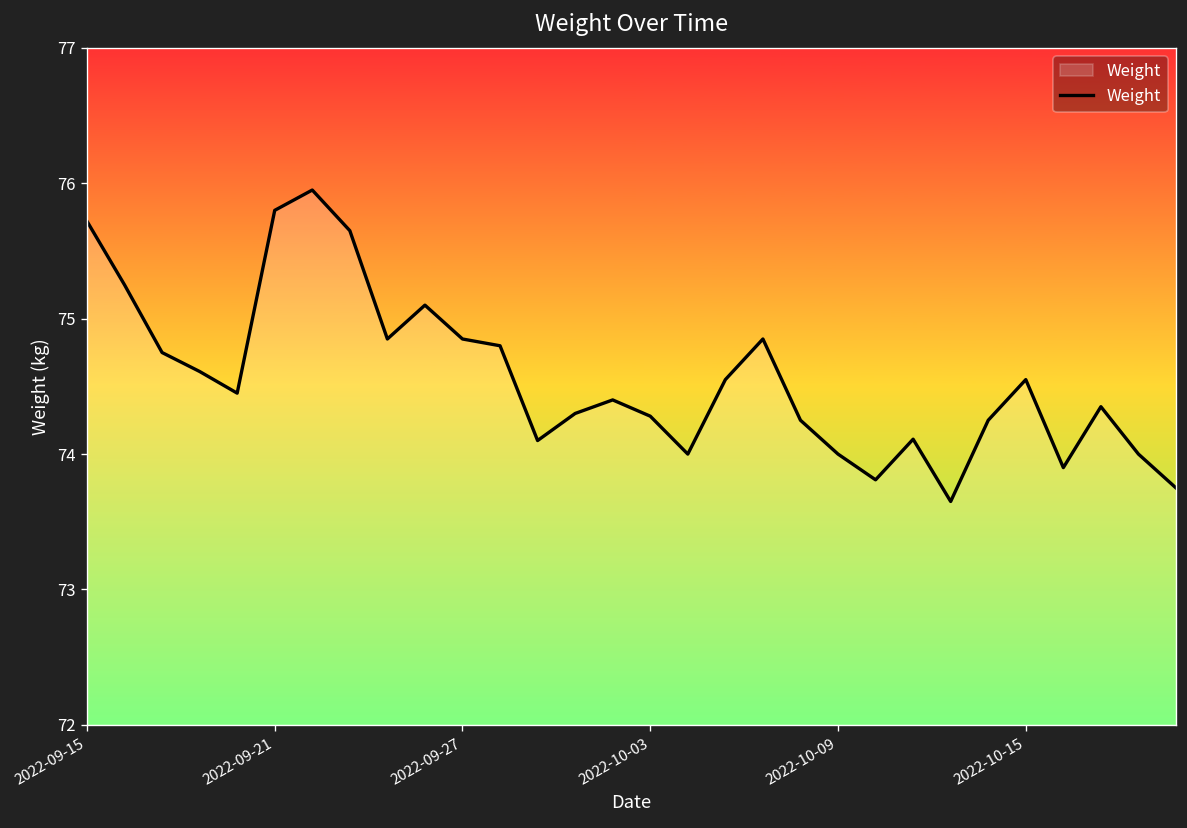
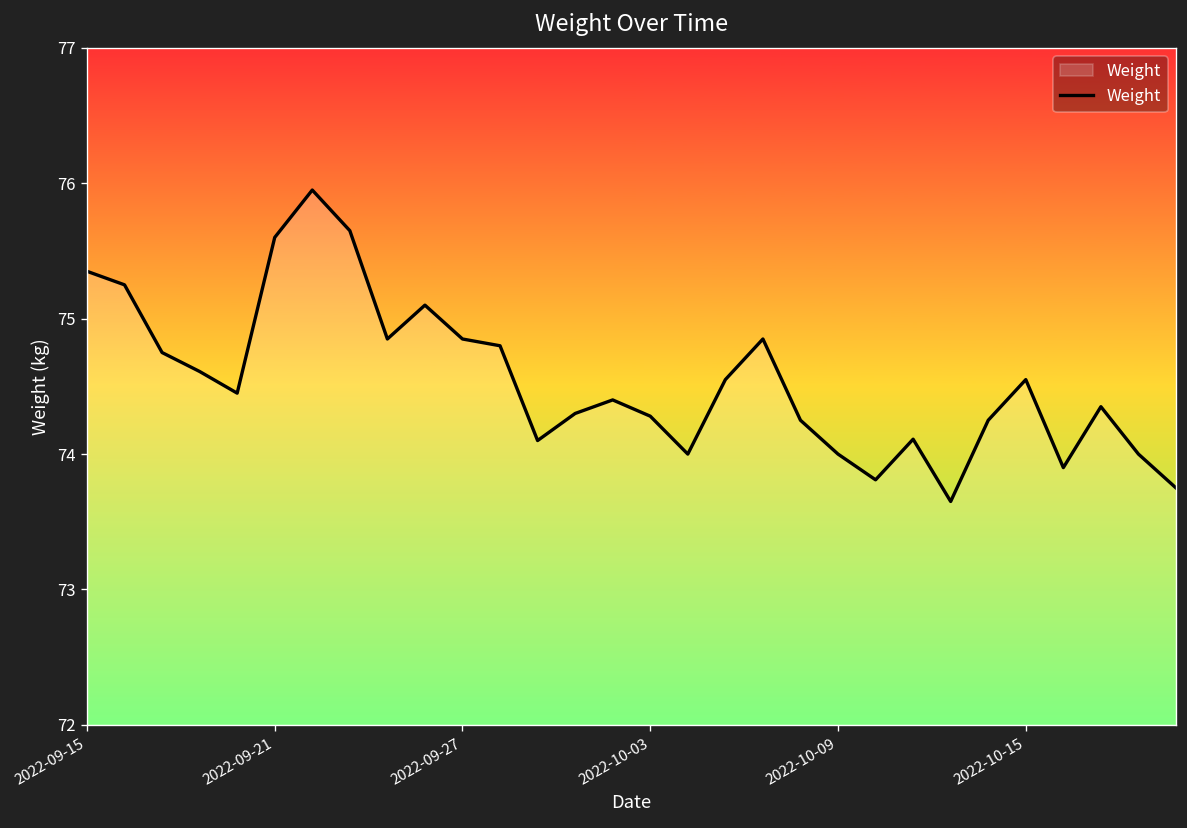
  {
-   "2022-09-15": 75.72,
-   "2022-09-21": 75.8,
+   "2022-09-15": 75.35,
+   "2022-09-21": 75.6,
    "2022-09-27": 74.85,
    "2022-10-03": 74.28,
    "2022-10-09": 74.00,
    "2022-10-15": 74.55
  }
